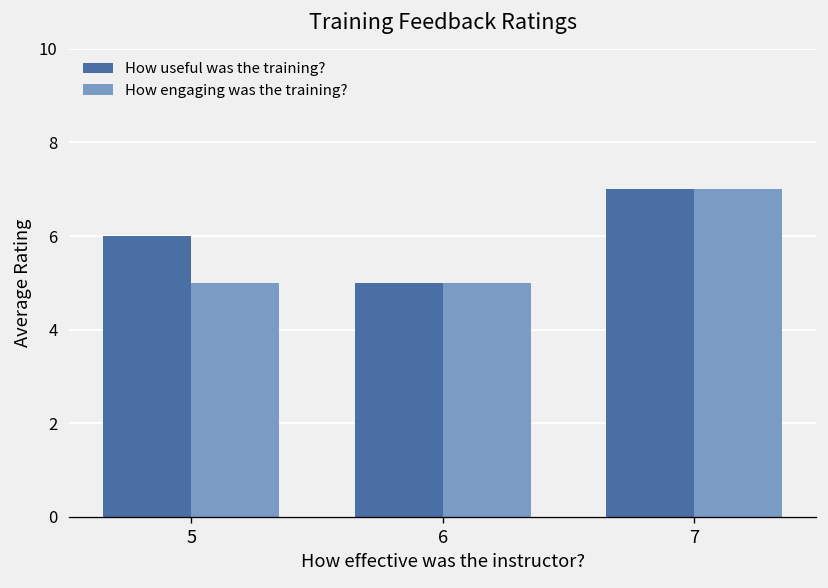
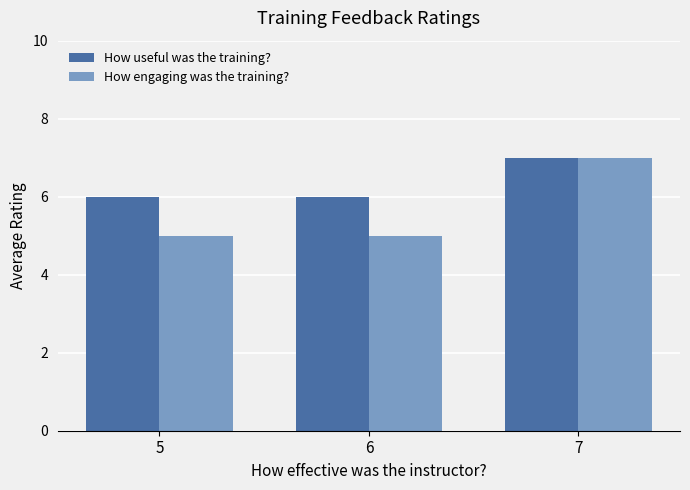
  {
    "How useful was the training?": {
      "5": 6,
-     "6": 5,
+     "6": 6,
      "7": 7
    },
    "How engaging was the training?": {
      "5": 5,
      "6": 5,
      "7": 7
    }
  }
